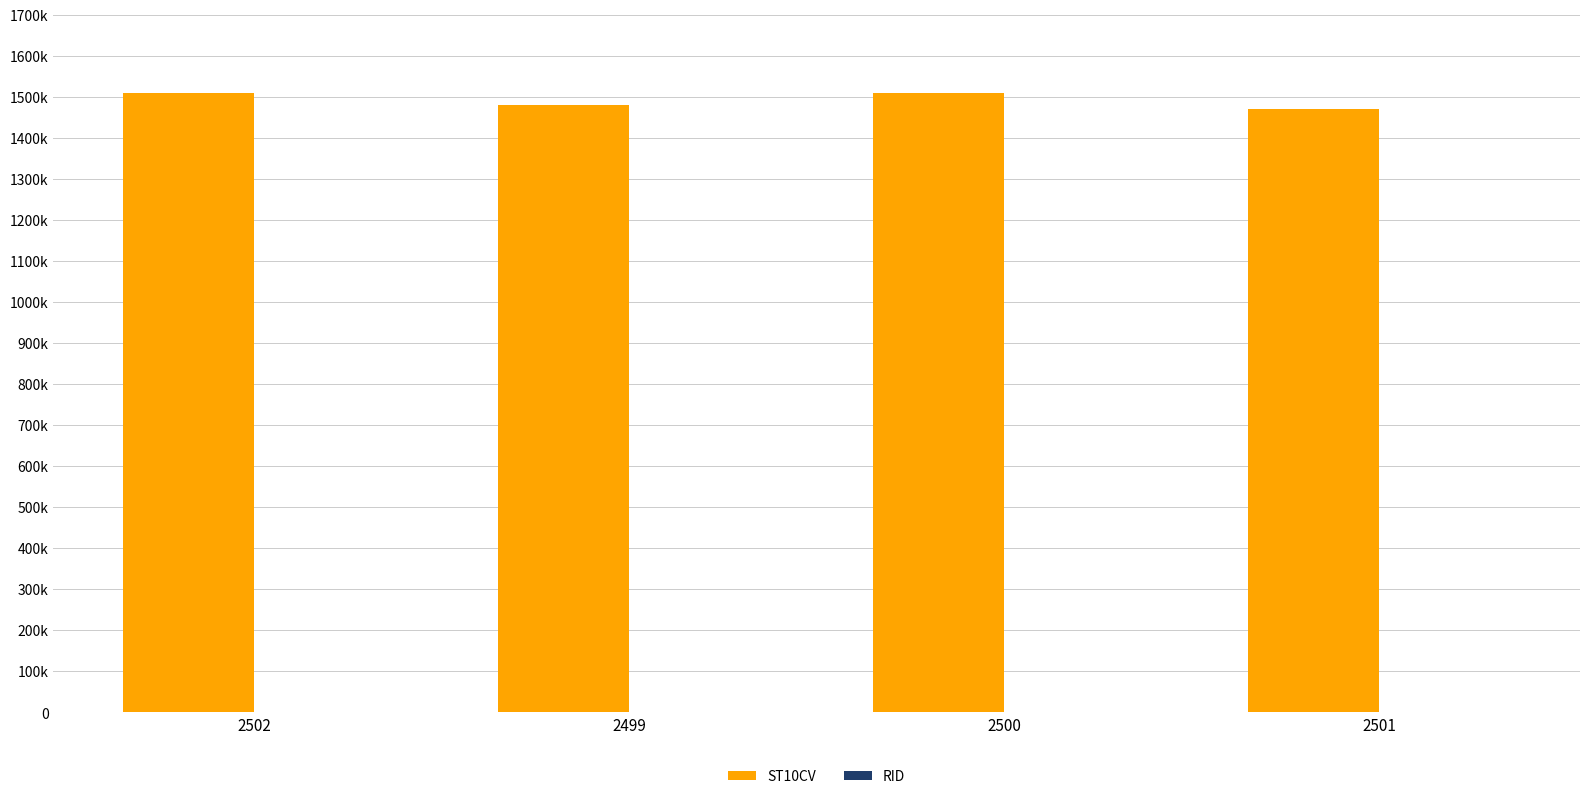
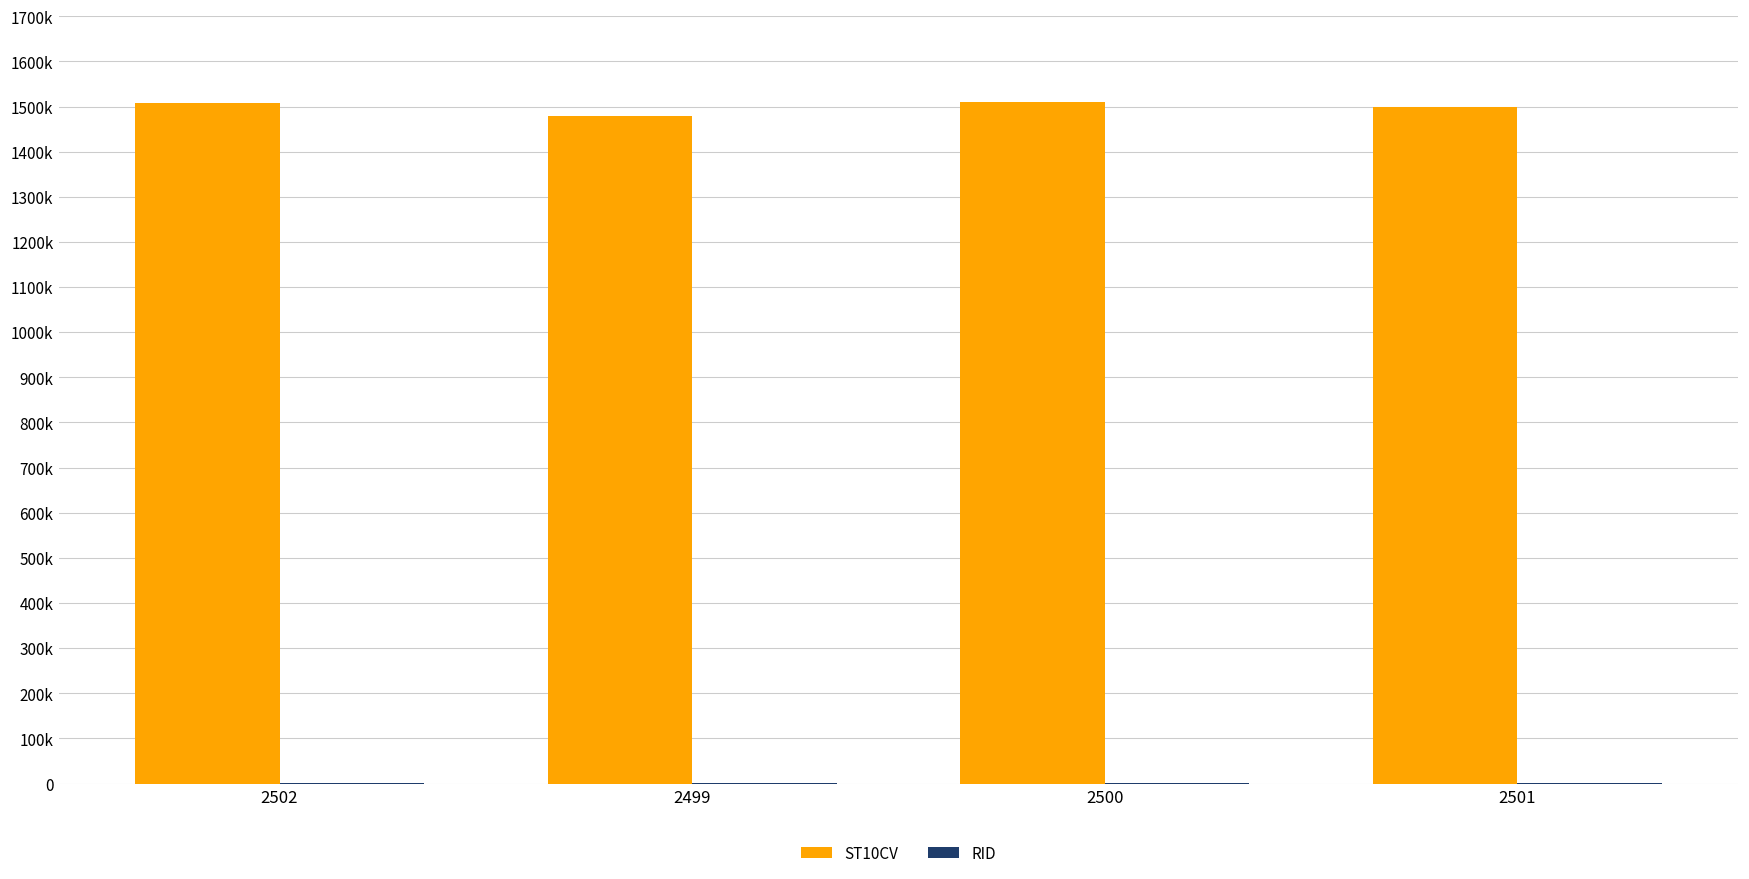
  {
    "ST10CV": {
      "2502": 1510000,
      "2499": 1480000,
      "2500": 1510000,
-     "2501": 1470000
+     "2501": 1500000
    }
  }
